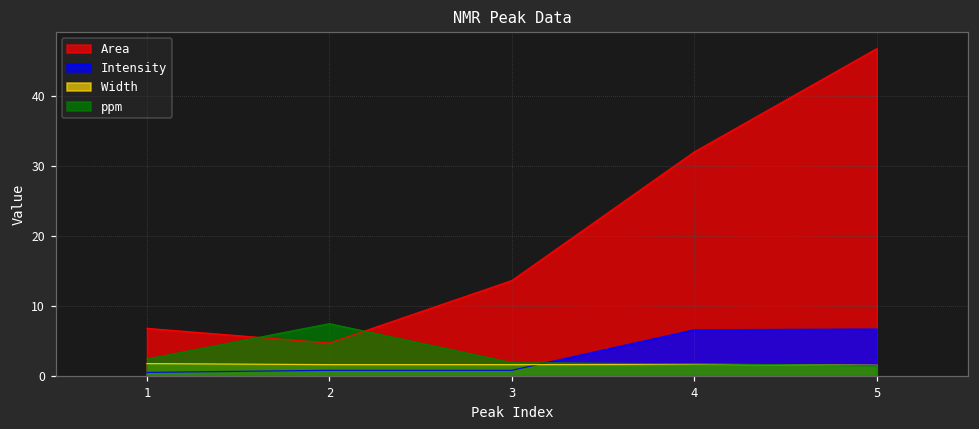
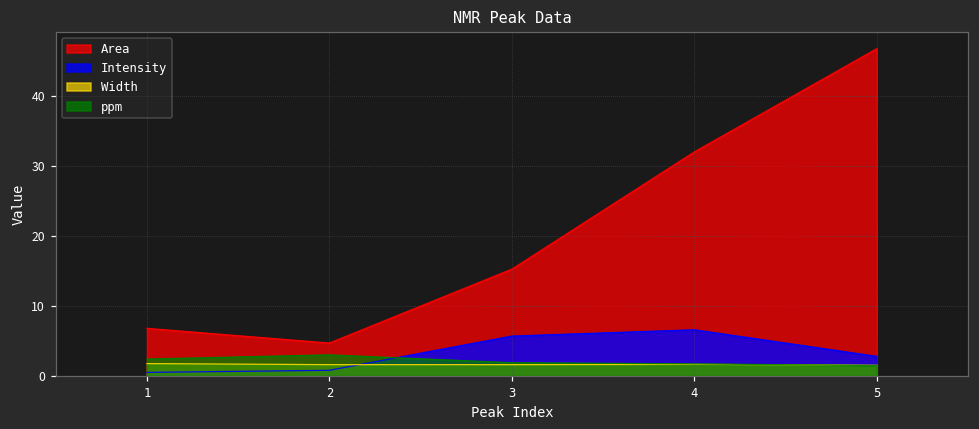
  {
    "Area": {
      "1": 7,
      "2": 5,
-     "3": 14,
+     "3": 15,
      "4": 32,
      "5": 47
    },
    "Intensity": {
      "1": 1,
      "2": 1,
-     "3": 1,
+     "3": 6,
      "4": 7,
-     "5": 7
+     "5": 3
    },
    "Width": {
      "1": 2,
      "2": 2
    },
    "ppm": {
      "1": 2,
-     "2": 7
+     "2": 3
    }
  }
